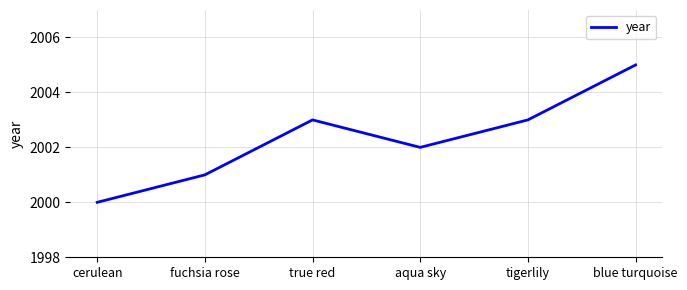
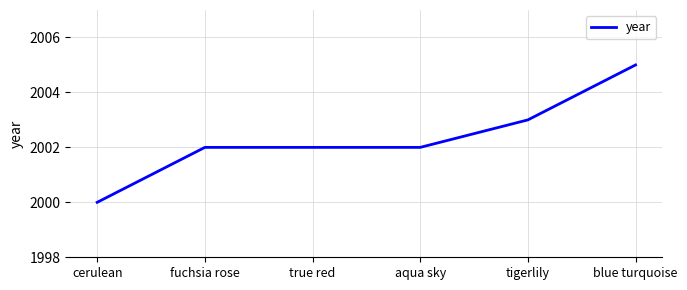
  {
    "cerulean": 2000,
-   "fuchsia rose": 2001,
-   "true red": 2003,
+   "fuchsia rose": 2002,
+   "true red": 2002,
    "aqua sky": 2002,
    "tigerlily": 2003,
    "blue turquoise": 2005
  }
